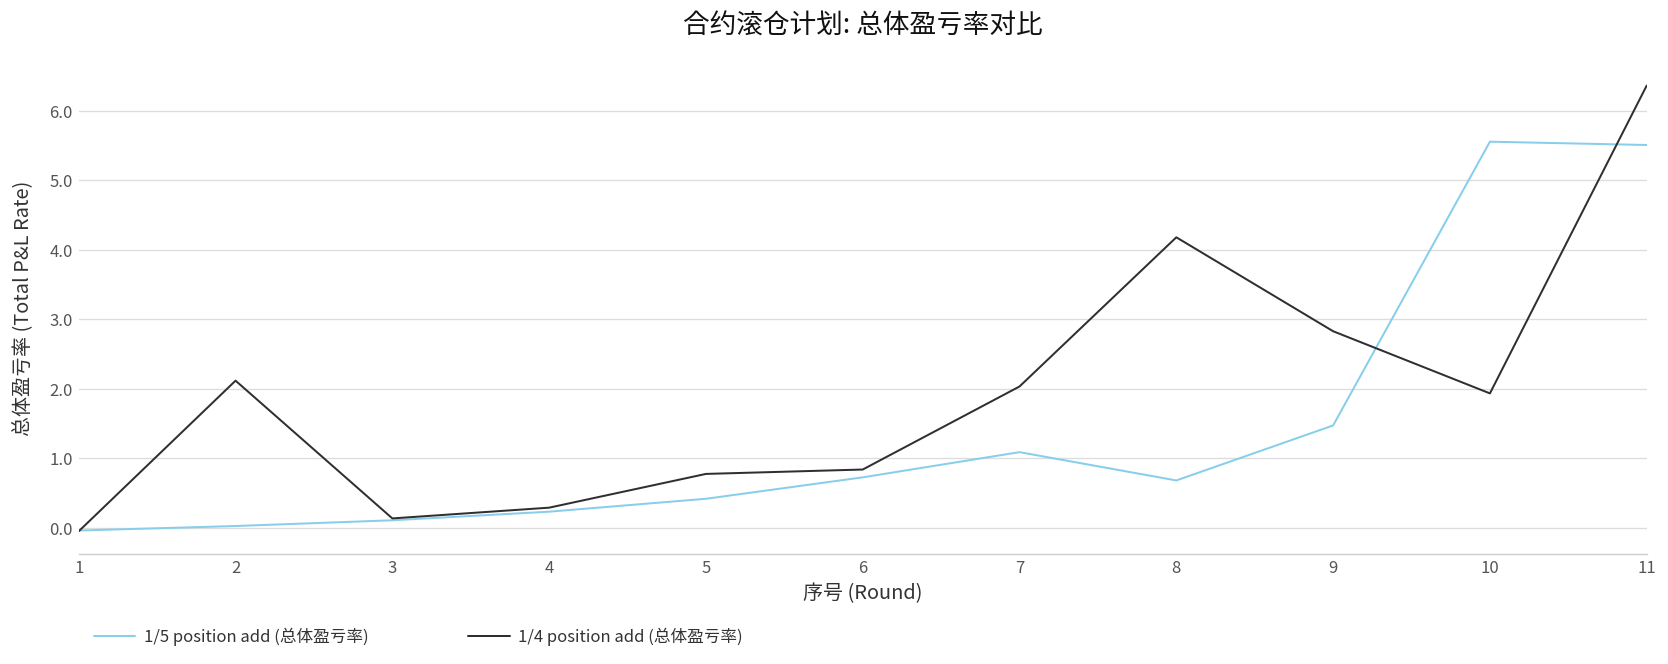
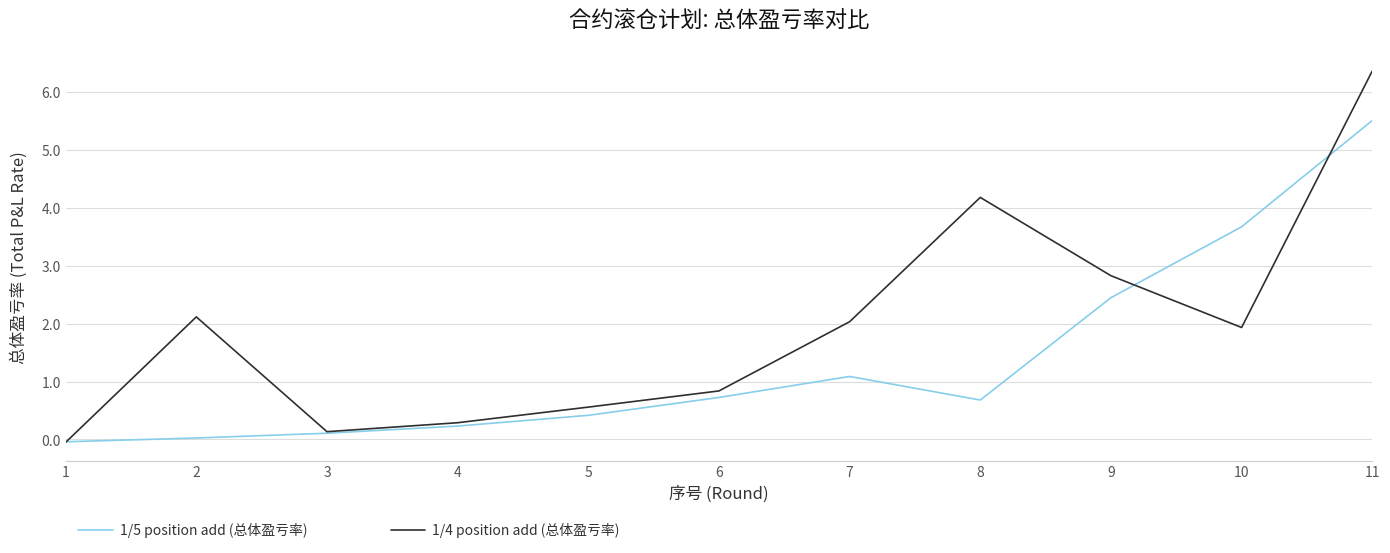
  {
    "1/5 position add (总体盈亏率)": {
      "2": 0.0,
      "4": 0.2,
      "5": 0.4,
      "6": 0.7,
      "7": 1.1,
      "8": 0.7,
-     "9": 1.5,
-     "10": 5.6,
+     "9": 2.4,
+     "10": 3.7,
      "11": 5.5
    },
    "1/4 position add (总体盈亏率)": {
      "2": 2.1,
      "4": 0.3,
-     "5": 0.8,
+     "5": 0.6,
      "6": 0.8,
      "7": 2.0,
      "8": 4.2,
      "9": 2.8,
      "10": 1.9,
      "11": 6.4
    }
  }
